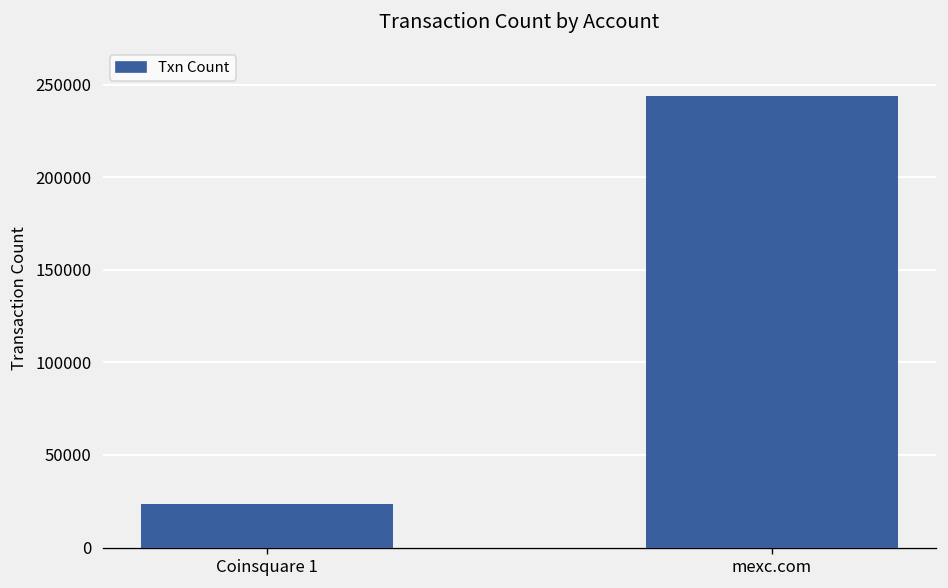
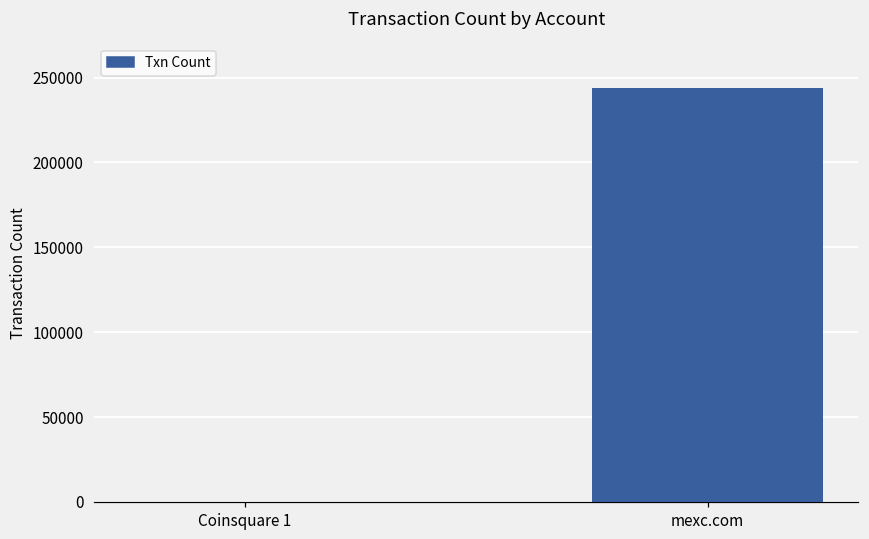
  {
-   "Coinsquare 1": 24000,
+   "Coinsquare 1": 0,
    "mexc.com": 244000
  }
